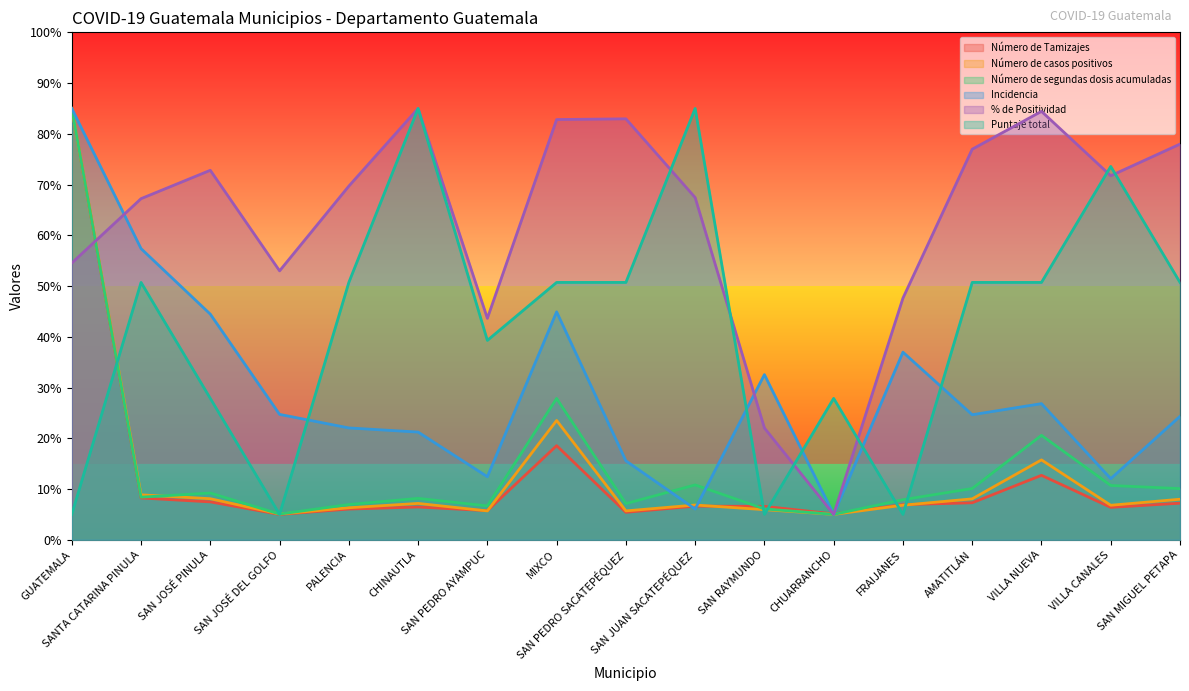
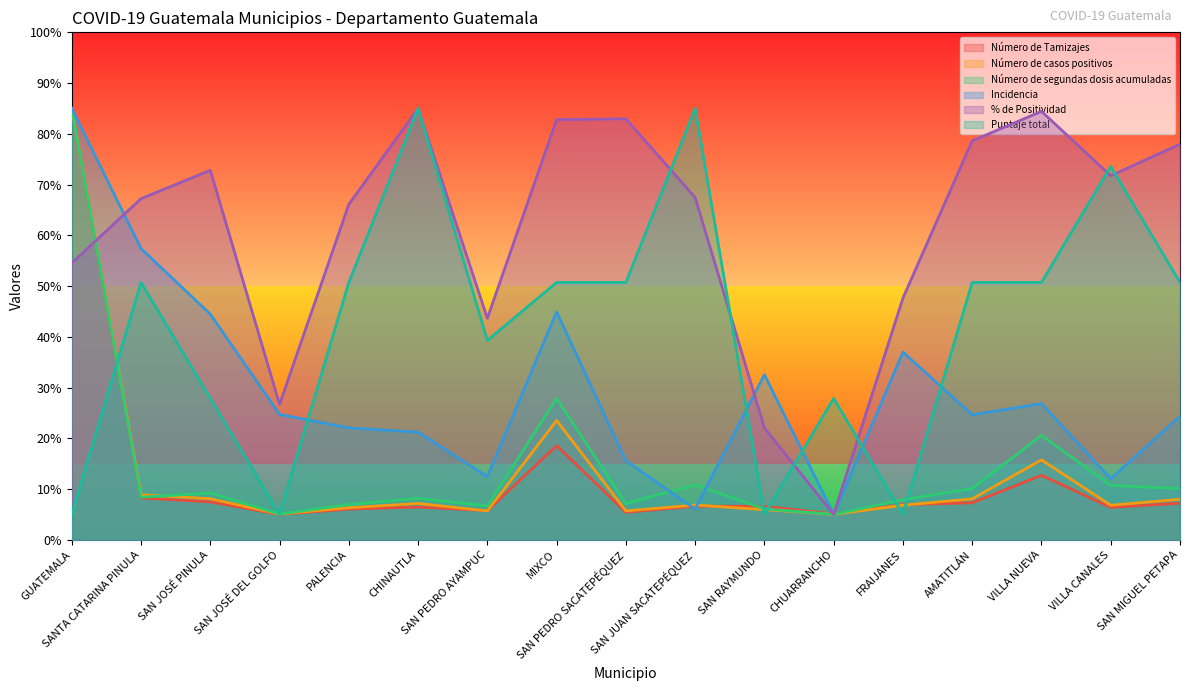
  {
    "% de Positividad": {
      "GUATEMALA": "55%",
      "SANTA CATARINA PINULA": "67%",
      "SAN JOSÉ PINULA": "73%",
-     "SAN JOSÉ DEL GOLFO": "53%",
-     "PALENCIA": "70%",
+     "SAN JOSÉ DEL GOLFO": "27%",
+     "PALENCIA": "66%",
      "SAN PEDRO AYAMPUC": "44%",
      "MIXCO": "83%",
      "SAN PEDRO SACATEPÉQUEZ": "83%",
      "SAN JUAN SACATEPÉQUEZ": "67%",
      "SAN RAYMUNDO": "22%",
      "FRAIJANES": "48%",
-     "AMATITLÁN": "77%",
+     "AMATITLÁN": "79%",
      "VILLA CANALES": "72%",
      "SAN MIGUEL PETAPA": "78%"
    }
  }
